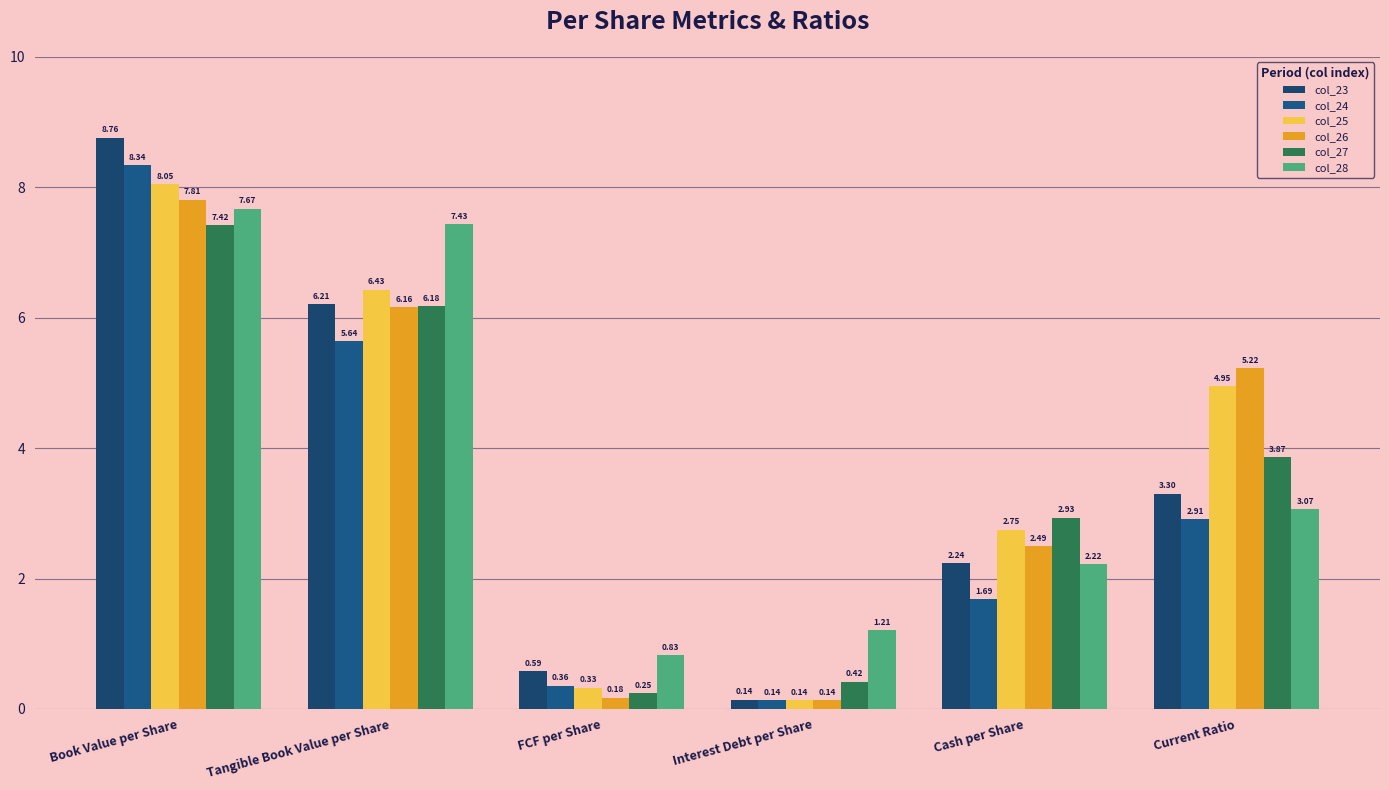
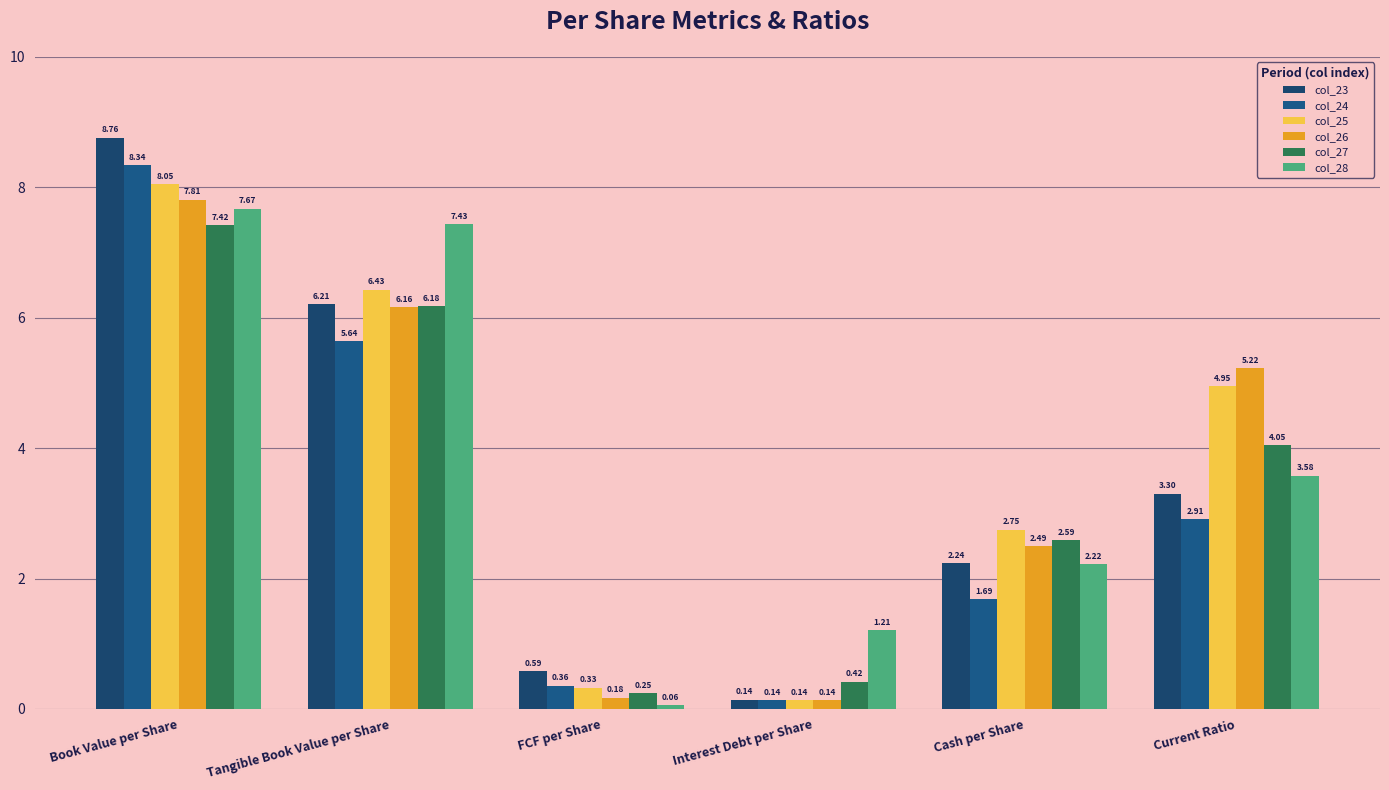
  {
    "col_27": {
      "Book Value per Share": 7.42,
      "Tangible Book Value per Share": 6.18,
      "FCF per Share": 0.25,
      "Interest Debt per Share": 0.42,
-     "Cash per Share": 2.93,
-     "Current Ratio": 3.87
+     "Cash per Share": 2.59,
+     "Current Ratio": 4.05
    },
    "col_28": {
      "Book Value per Share": 7.67,
      "Tangible Book Value per Share": 7.43,
-     "FCF per Share": 0.83,
+     "FCF per Share": 0.06,
      "Interest Debt per Share": 1.21,
      "Cash per Share": 2.22,
-     "Current Ratio": 3.07
+     "Current Ratio": 3.58
    }
  }
